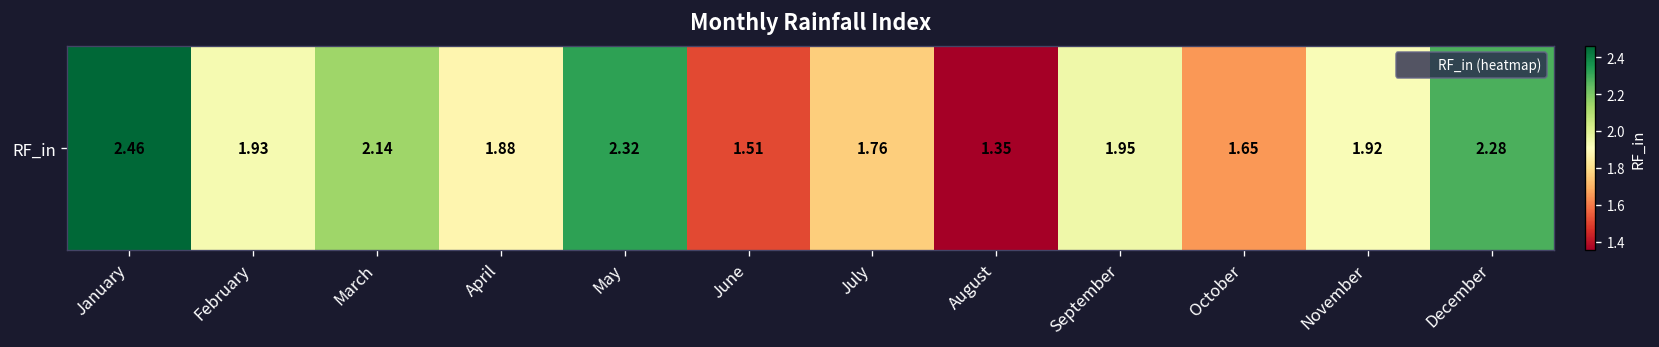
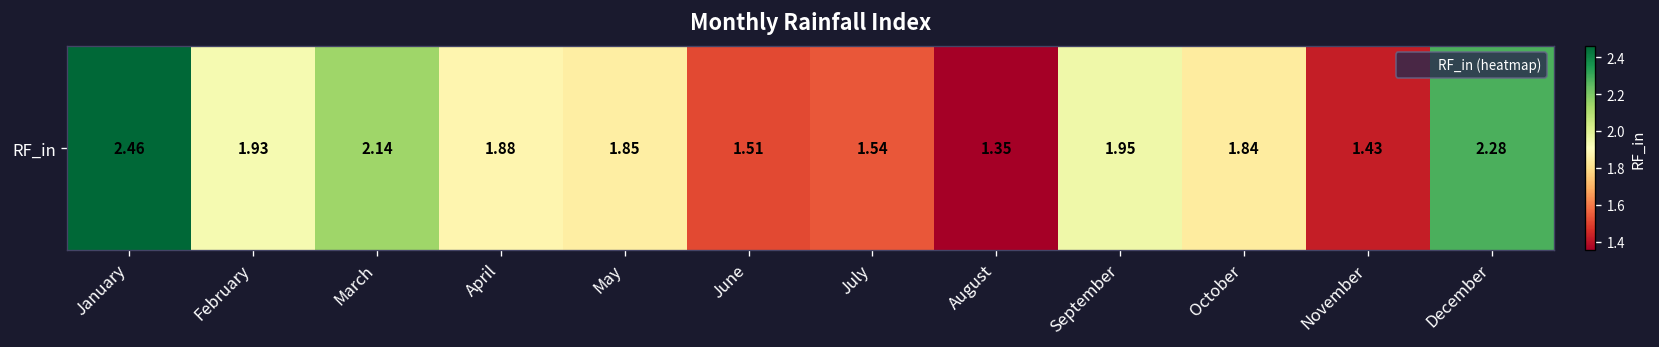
  {
    "RF_in": {
      "January": 2.46,
      "February": 1.93,
      "March": 2.14,
      "April": 1.88,
-     "May": 2.32,
+     "May": 1.85,
      "June": 1.51,
-     "July": 1.76,
+     "July": 1.54,
      "August": 1.35,
      "September": 1.95,
-     "October": 1.65,
-     "November": 1.92,
+     "October": 1.84,
+     "November": 1.43,
      "December": 2.28
    }
  }
